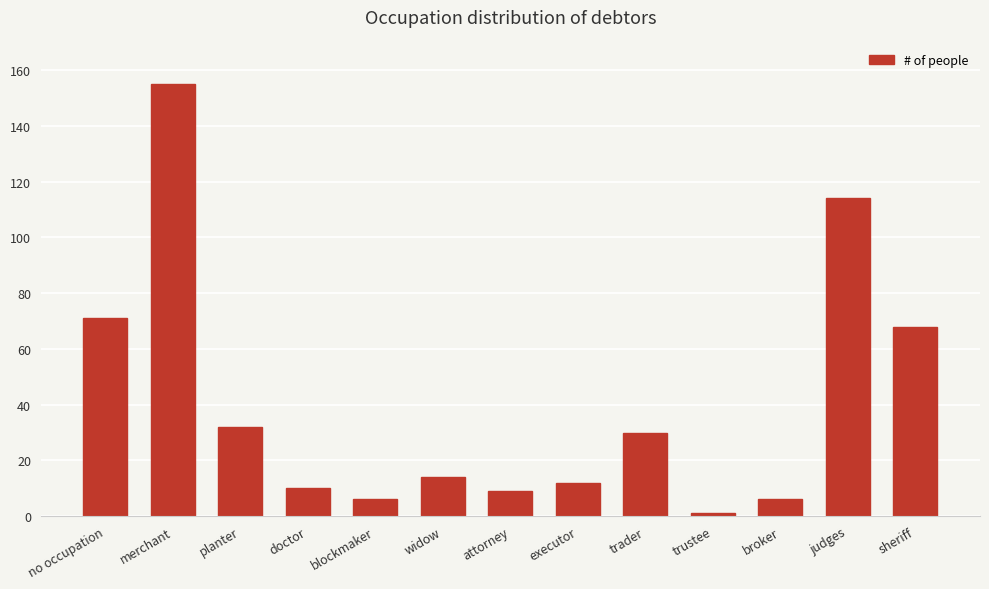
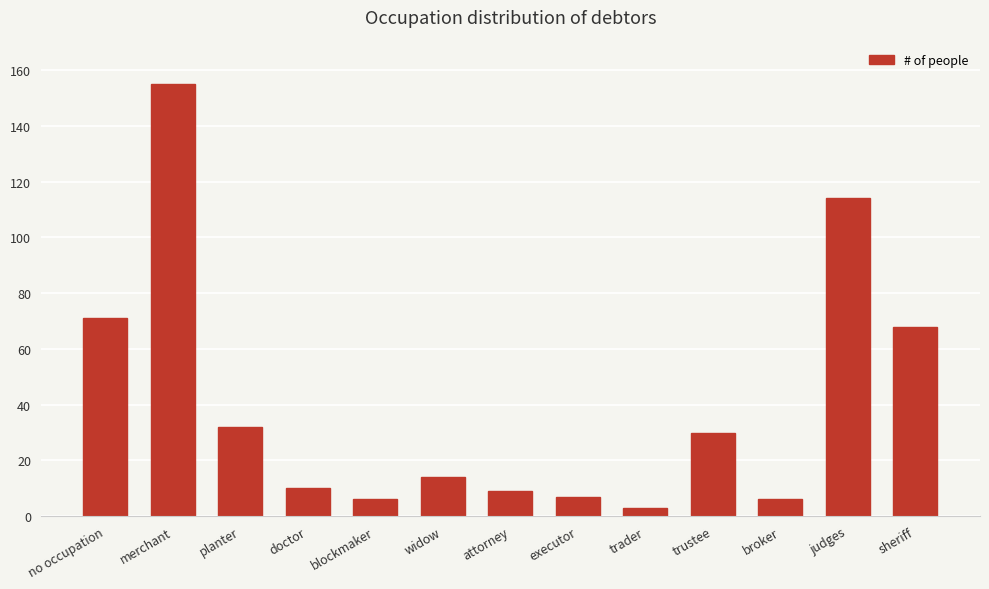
  {
    "no occupation": 71,
    "merchant": 155,
    "planter": 32,
    "doctor": 10,
    "blockmaker": 6,
    "widow": 14,
    "attorney": 9,
-   "executor": 12,
-   "trader": 30,
-   "trustee": 1,
+   "executor": 7,
+   "trader": 3,
+   "trustee": 30,
    "broker": 6,
    "judges": 114,
    "sheriff": 68
  }
